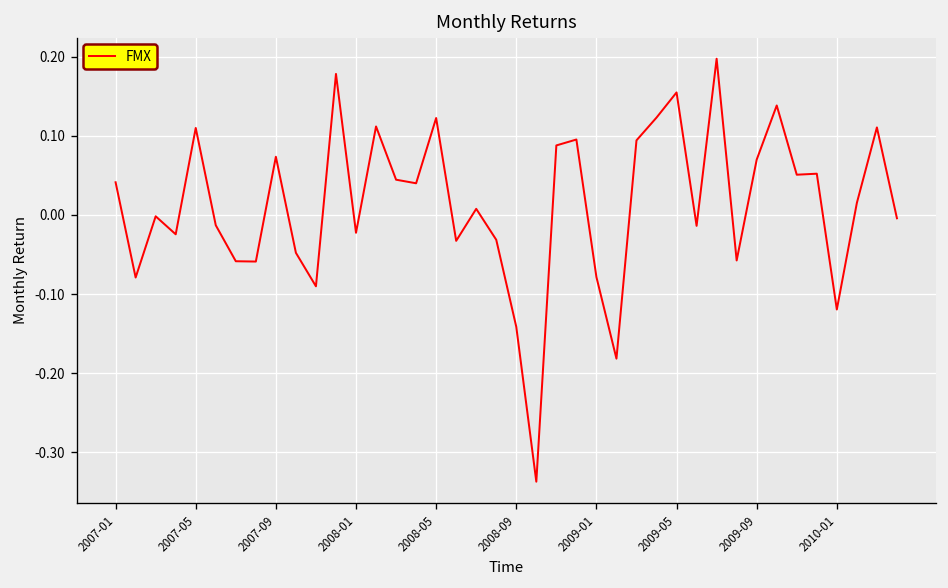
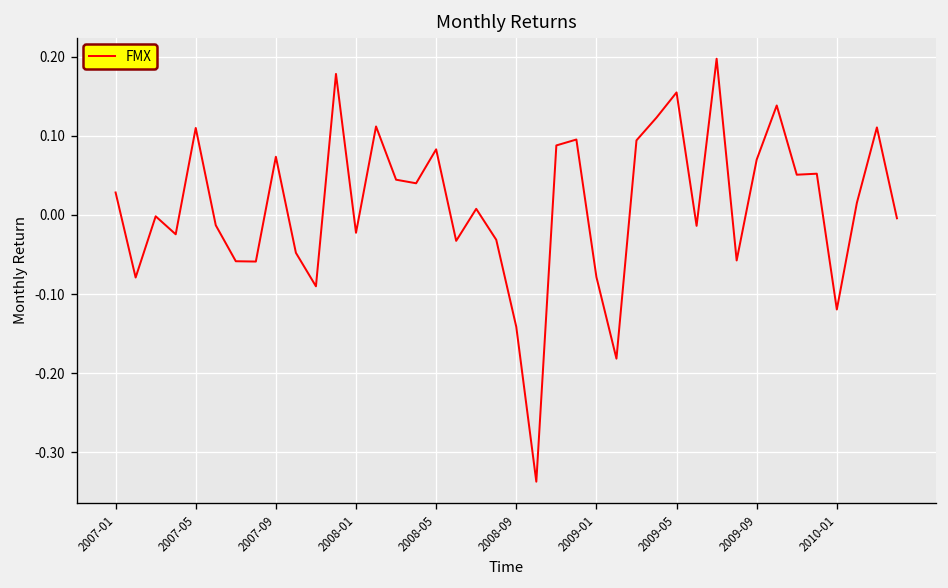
  {
-   "2007-01": 0.04,
+   "2007-01": 0.03,
    "2007-05": 0.11,
    "2007-09": 0.07,
    "2008-01": -0.02,
-   "2008-05": 0.12,
+   "2008-05": 0.08,
    "2008-09": -0.14,
    "2009-01": -0.08,
    "2009-05": 0.15,
    "2009-09": 0.07,
    "2010-01": -0.12
  }
